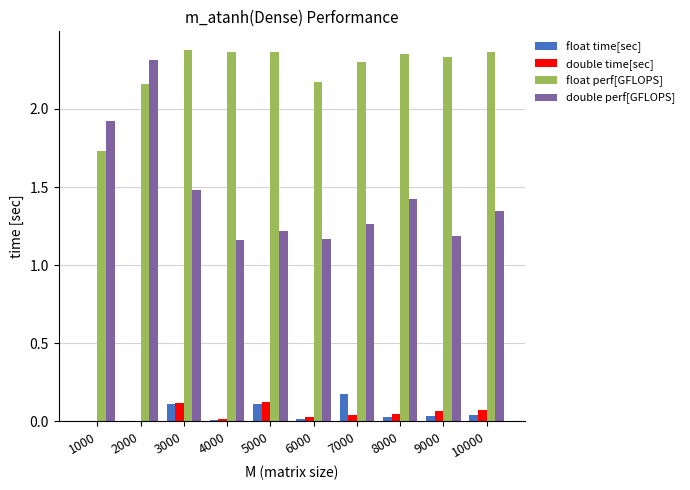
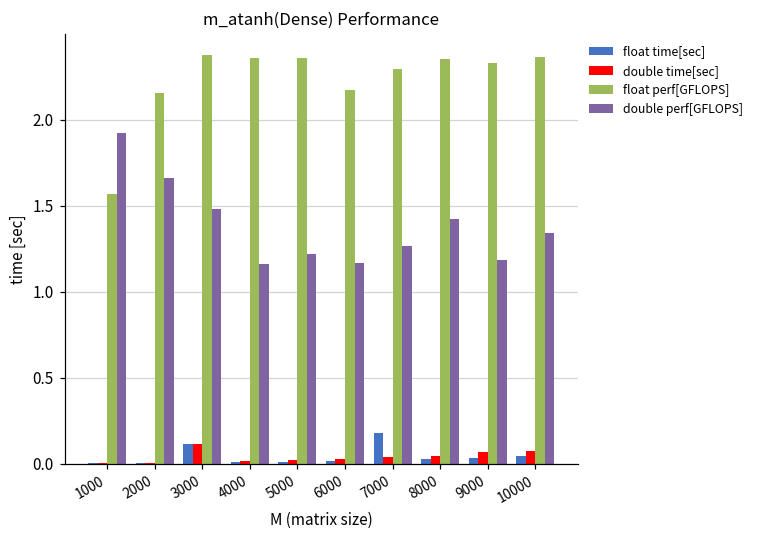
  {
    "float time[sec]": {
      "3000": 0.11,
-     "5000": 0.11,
+     "5000": 0.01,
      "6000": 0.02,
      "7000": 0.17,
      "8000": 0.03,
      "9000": 0.03,
      "10000": 0.04
    },
    "double time[sec]": {
      "3000": 0.11,
-     "5000": 0.12,
+     "5000": 0.02,
      "6000": 0.03,
      "7000": 0.04,
      "8000": 0.04,
      "9000": 0.07,
      "10000": 0.07
    },
    "float perf[GFLOPS]": {
-     "1000": 1.73,
+     "1000": 1.57,
      "2000": 2.16,
      "3000": 2.38,
      "4000": 2.36,
      "5000": 2.36,
      "6000": 2.17,
      "7000": 2.30,
      "8000": 2.35,
      "9000": 2.33,
      "10000": 2.36
    },
    "double perf[GFLOPS]": {
      "1000": 1.92,
-     "2000": 2.31,
+     "2000": 1.66,
      "3000": 1.48,
      "4000": 1.16,
      "5000": 1.22,
      "6000": 1.16,
      "7000": 1.27,
      "8000": 1.43,
      "9000": 1.19,
      "10000": 1.34
    }
  }
